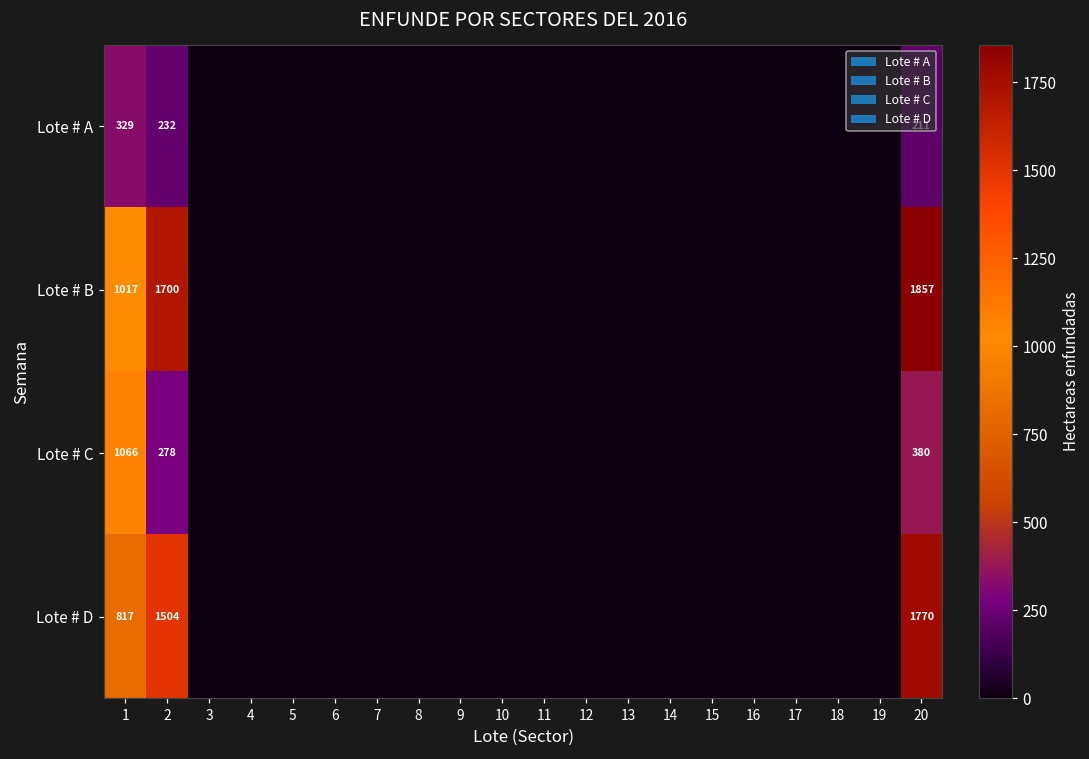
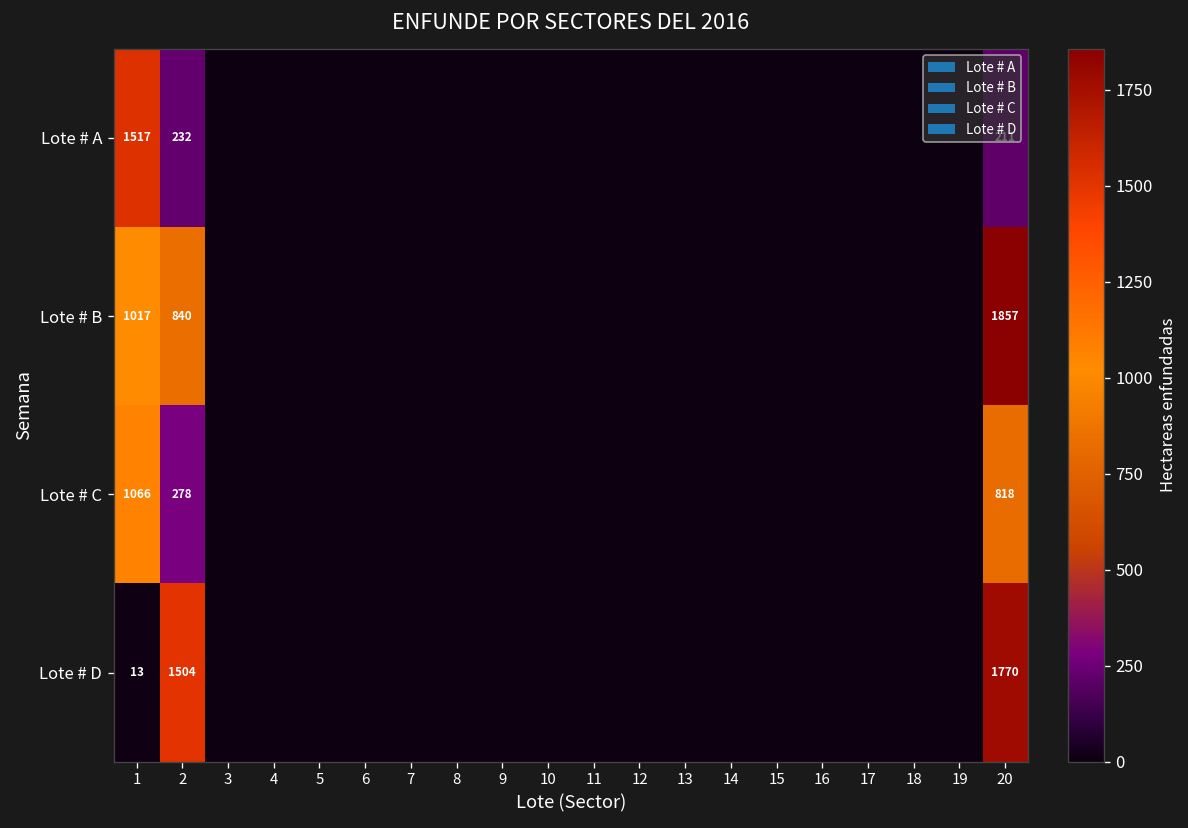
  {
    "Lote # A": {
-     "1": 329,
+     "1": 1517,
      "2": 232
    },
    "Lote # B": {
      "1": 1017,
-     "2": 1700,
+     "2": 840,
      "20": 1857
    },
    "Lote # C": {
      "1": 1066,
      "2": 278,
-     "20": 380
+     "20": 818
    },
    "Lote # D": {
-     "1": 817,
+     "1": 13,
      "2": 1504,
      "20": 1770
    }
  }
